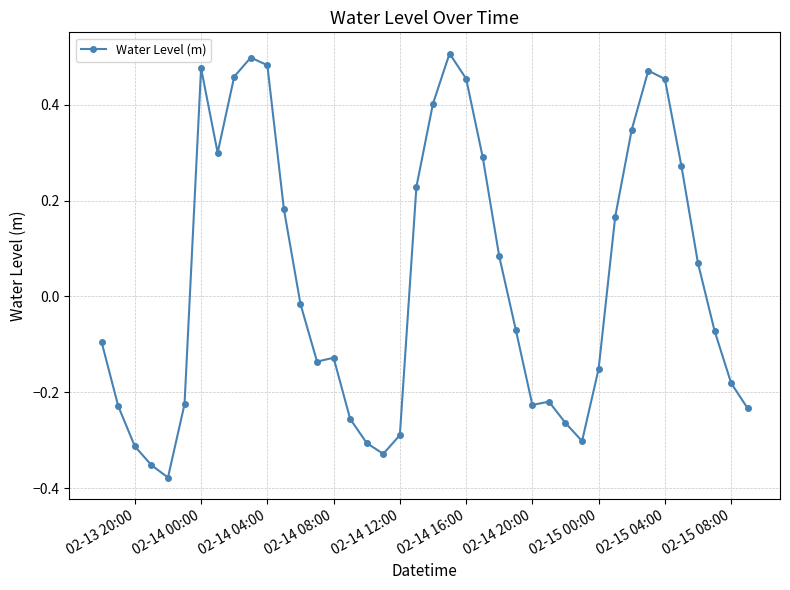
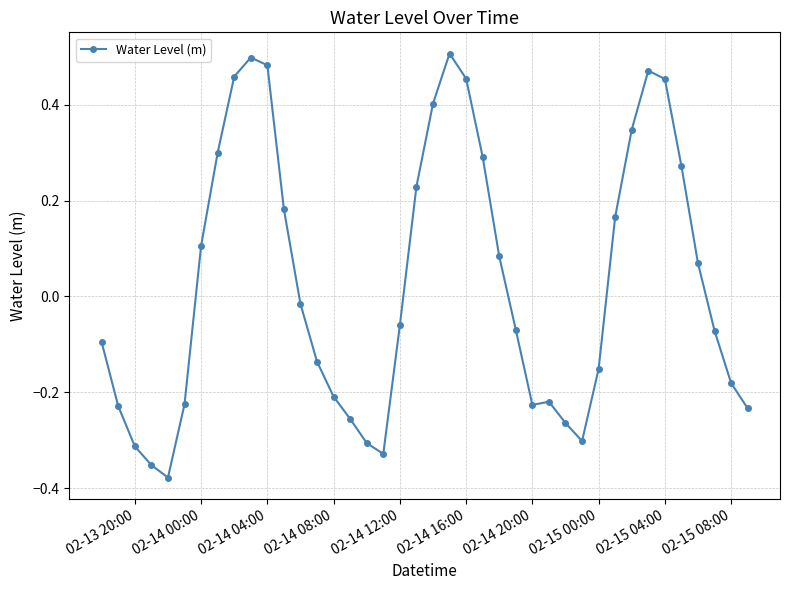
  {
    "02-13 20:00": -0.31,
-   "02-14 00:00": 0.48,
+   "02-14 00:00": 0.11,
    "02-14 04:00": 0.48,
-   "02-14 08:00": -0.13,
-   "02-14 12:00": -0.29,
+   "02-14 08:00": -0.21,
+   "02-14 12:00": -0.06,
    "02-14 16:00": 0.45,
    "02-14 20:00": -0.23,
    "02-15 00:00": -0.15,
    "02-15 04:00": 0.45,
    "02-15 08:00": -0.18
  }
